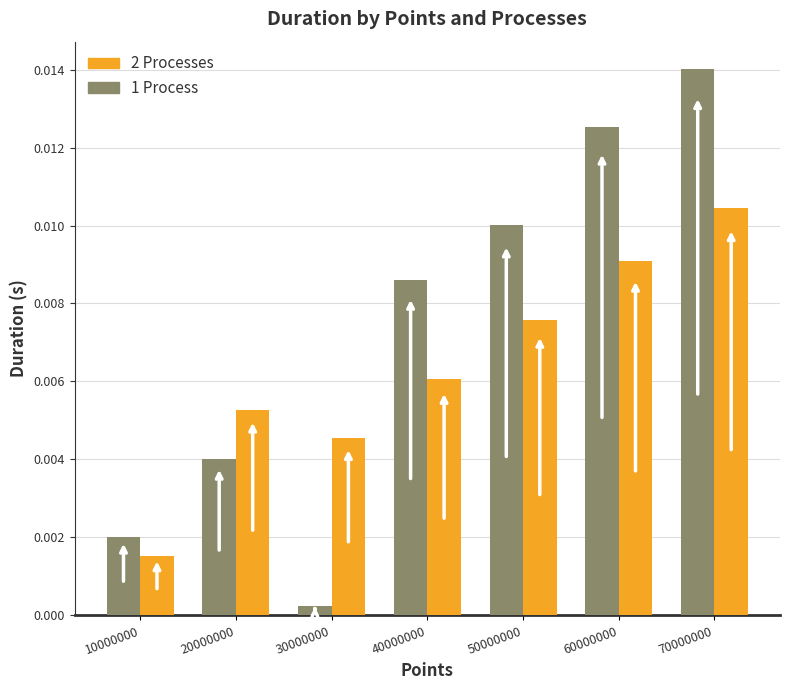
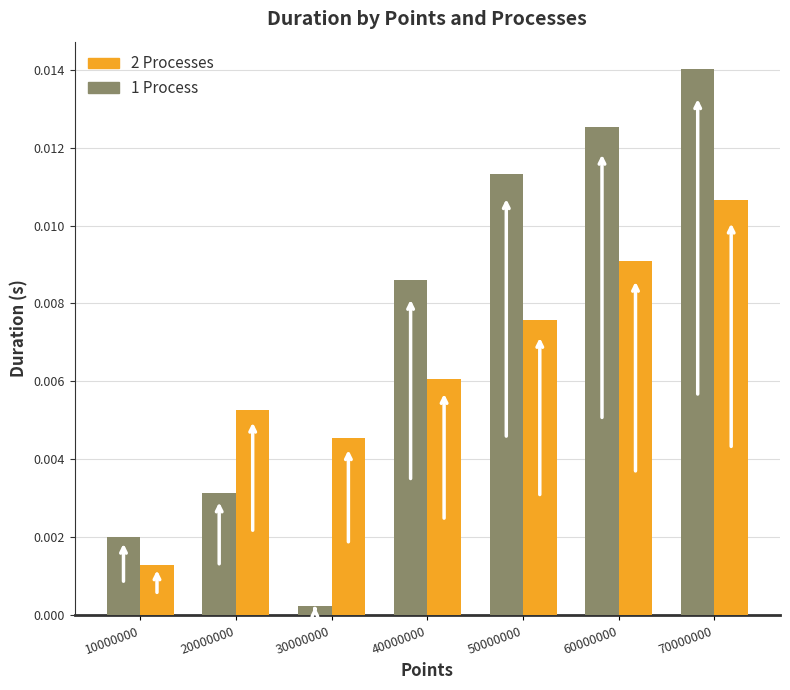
  {
    "1 Process": {
      "10000000": 0.0020,
-     "20000000": 0.0040,
+     "20000000": 0.0031,
      "30000000": 0.0002,
      "40000000": 0.0086,
-     "50000000": 0.0100,
+     "50000000": 0.0113,
      "60000000": 0.0125,
      "70000000": 0.0140
    },
    "2 Processes": {
-     "10000000": 0.0015,
+     "10000000": 0.0013,
      "20000000": 0.0053,
      "30000000": 0.0045,
      "40000000": 0.0061,
      "50000000": 0.0076,
      "60000000": 0.0091,
-     "70000000": 0.0104
+     "70000000": 0.0107
    }
  }
